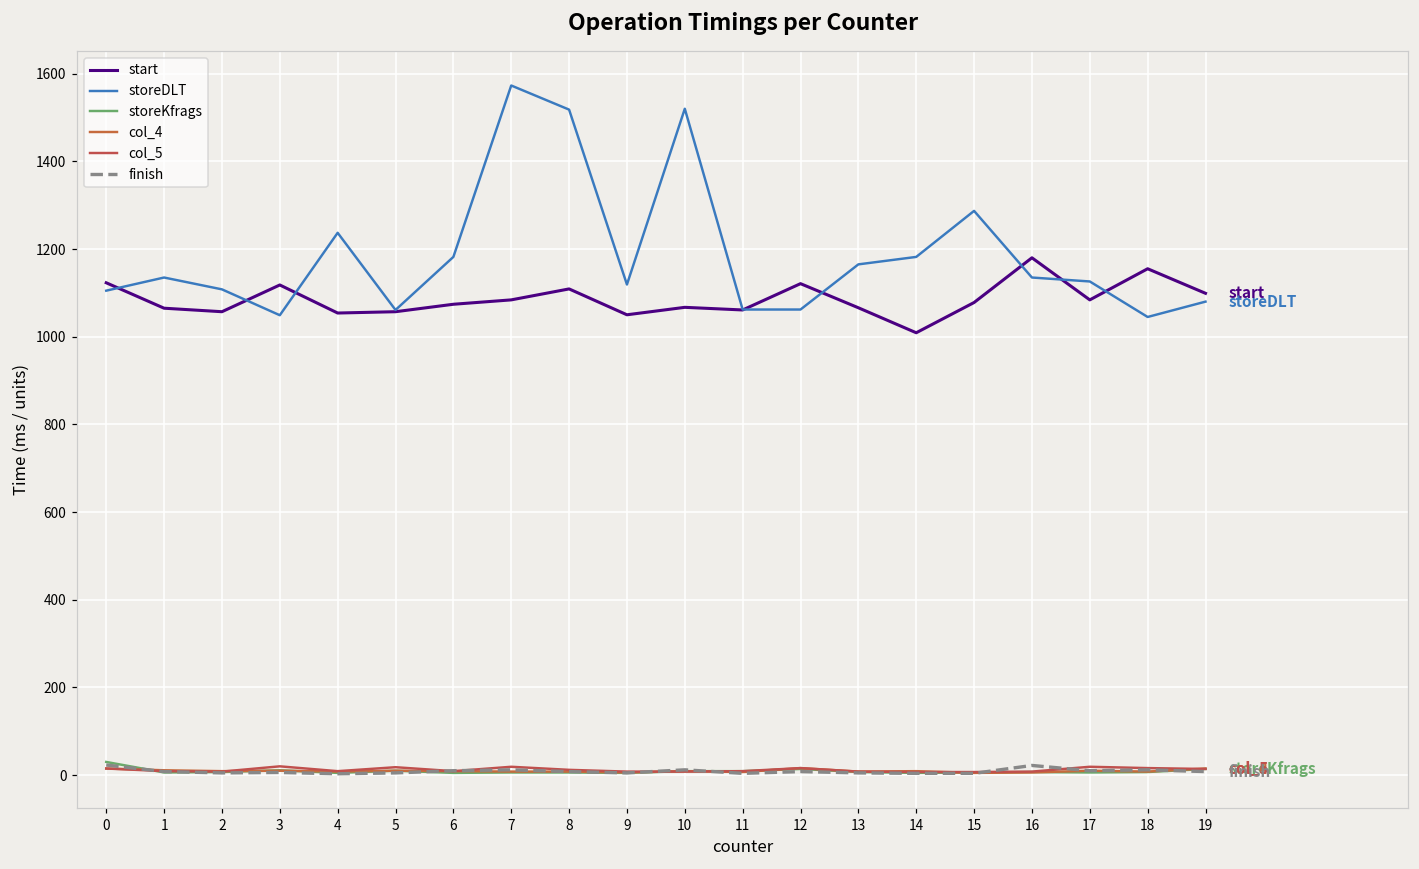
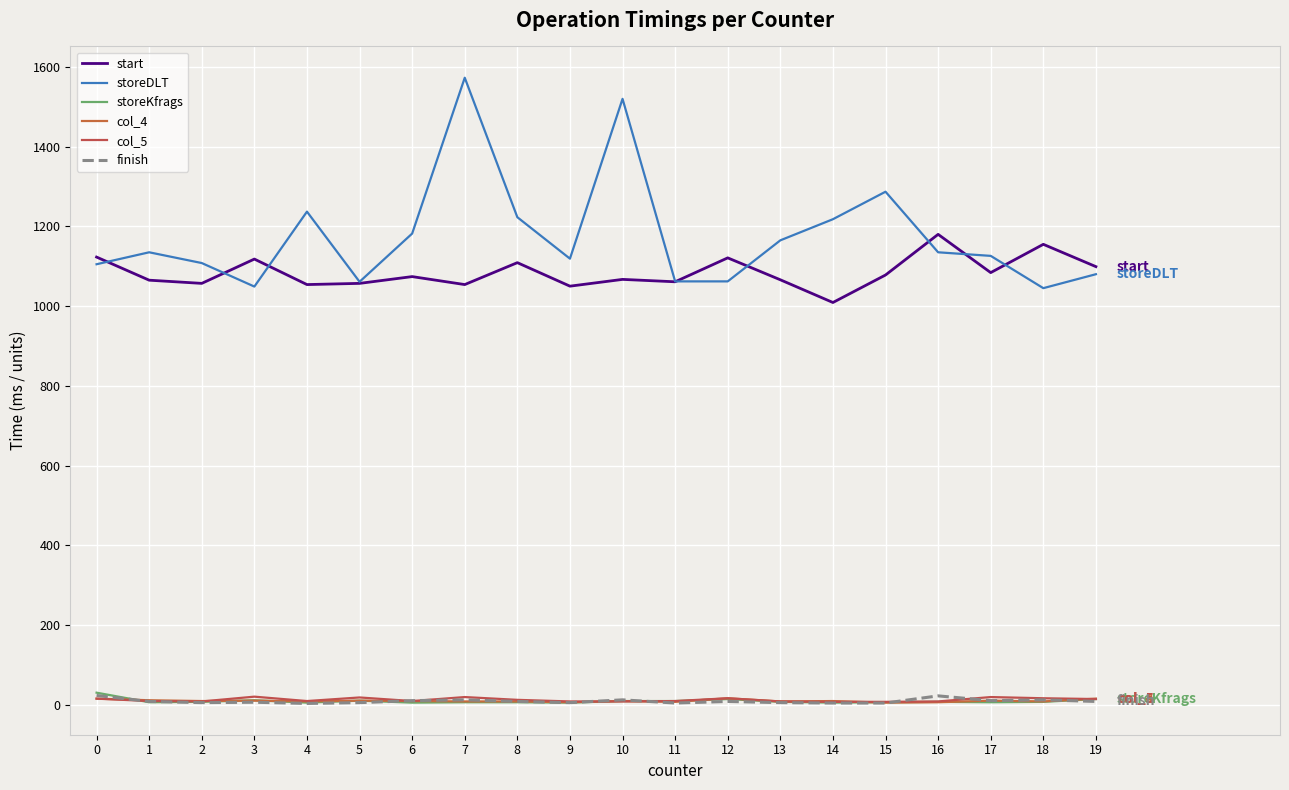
  {
    "start": {
      "0": 1120,
      "1": 1070,
      "2": 1060,
      "3": 1120,
      "4": 1050,
      "6": 1070,
-     "7": 1080,
+     "7": 1050,
      "8": 1110,
      "9": 1050,
      "10": 1070,
      "12": 1120,
      "13": 1070,
      "14": 1010,
      "15": 1080,
      "16": 1180,
      "17": 1080,
      "18": 1160,
      "19": 1100
    },
    "storeDLT": {
      "0": 1110,
      "1": 1140,
      "2": 1110,
      "3": 1050,
      "4": 1240,
      "6": 1180,
      "7": 1570,
-     "8": 1520,
+     "8": 1220,
      "9": 1120,
      "10": 1520,
      "12": 1060,
      "13": 1170,
-     "14": 1180,
+     "14": 1220,
      "15": 1290,
      "16": 1140,
      "17": 1130,
      "18": 1050,
      "19": 1080
    }
  }
